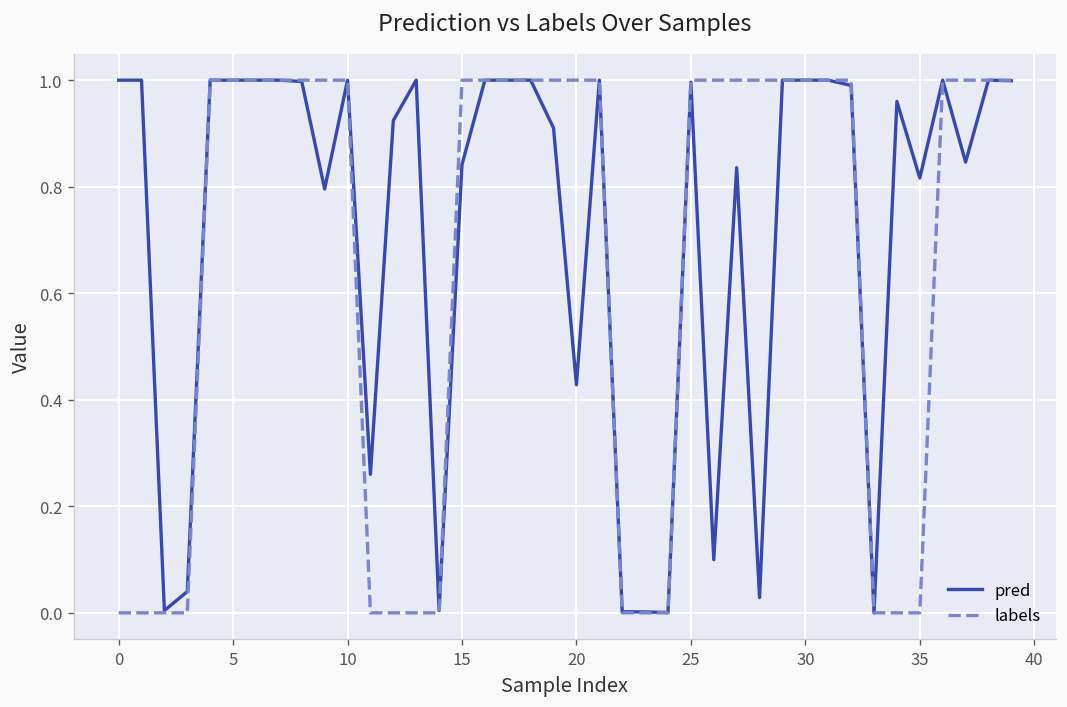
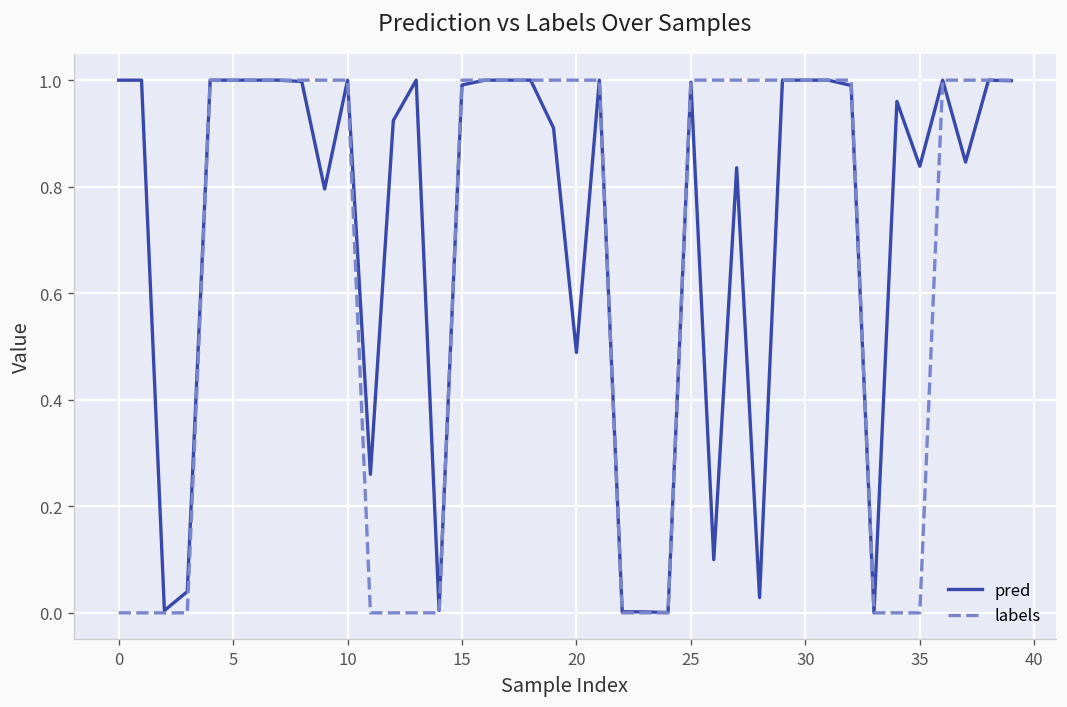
  {
    "pred": {
      "0": 1.00,
-     "15": 0.84,
-     "20": 0.43,
-     "35": 0.82
+     "15": 0.99,
+     "20": 0.49,
+     "35": 0.84
    },
    "labels": {
      "0": 0.00,
      "15": 1.00,
      "20": 1.00,
      "35": 0.00
    }
  }
